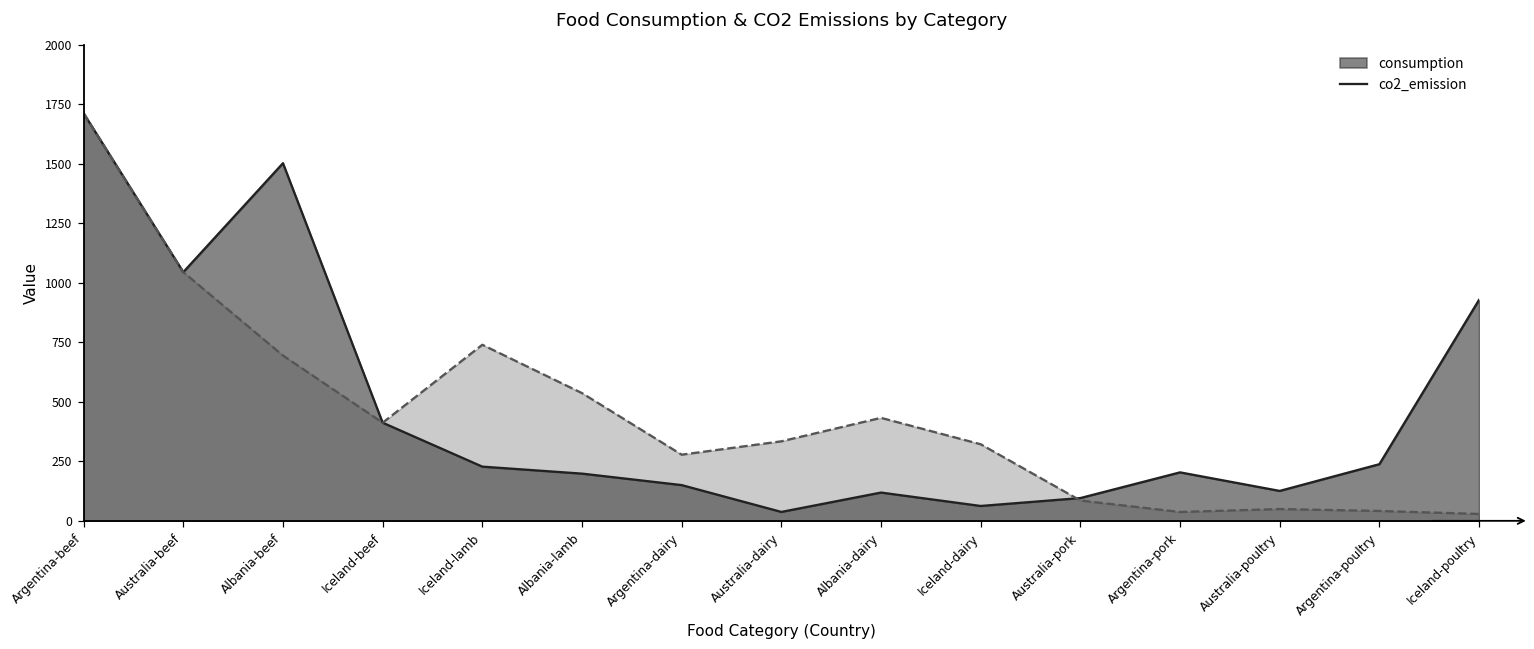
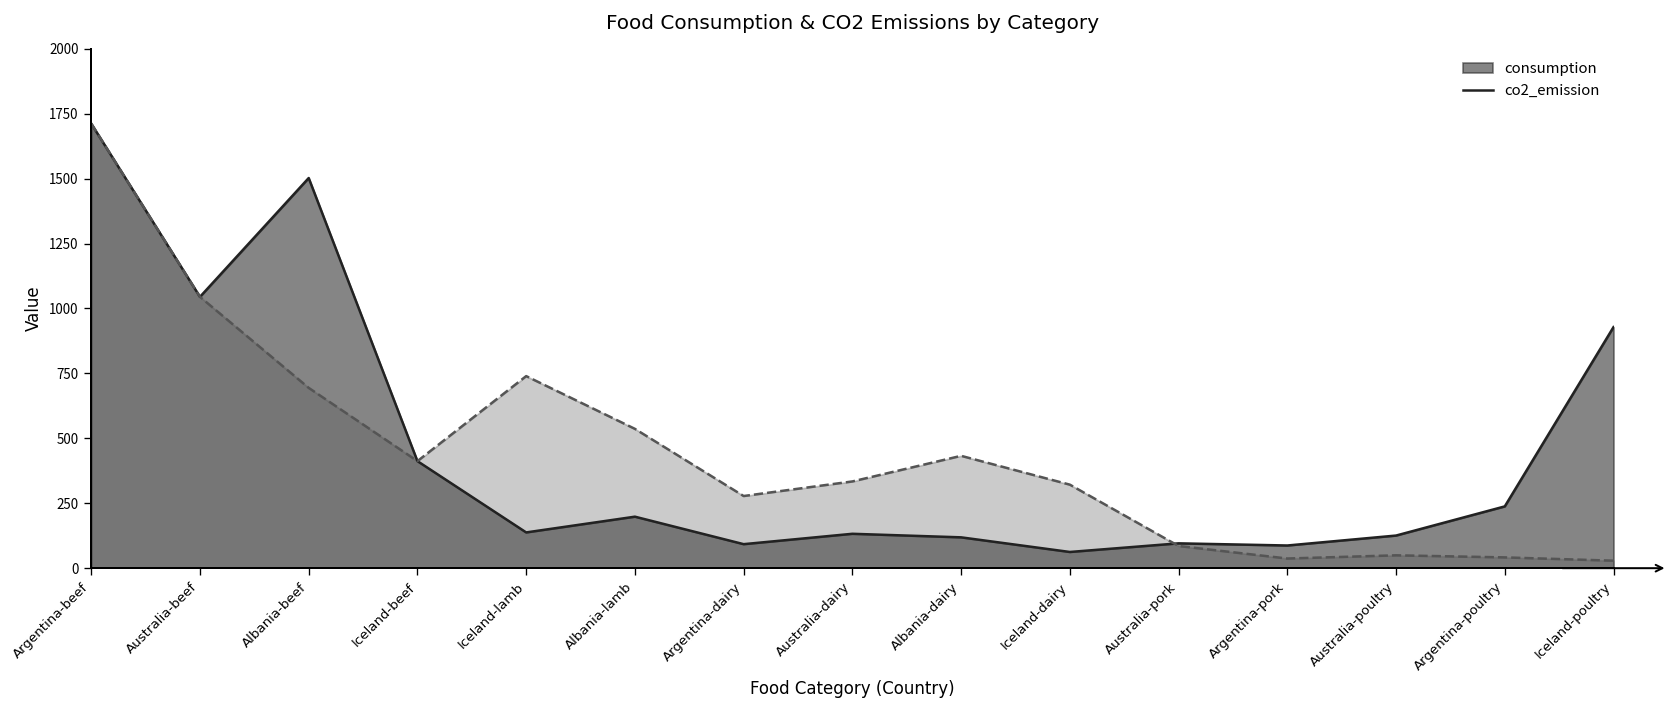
  {
    "consumption": {
      "Albania-beef": 1500,
-     "Iceland-lamb": 230,
+     "Iceland-lamb": 140,
      "Albania-lamb": 200,
-     "Argentina-dairy": 150,
-     "Australia-dairy": 40,
+     "Argentina-dairy": 90,
+     "Australia-dairy": 130,
      "Albania-dairy": 120,
      "Iceland-dairy": 60,
-     "Argentina-pork": 200,
+     "Argentina-pork": 90,
      "Australia-poultry": 130,
      "Argentina-poultry": 240,
      "Iceland-poultry": 930
    }
  }
